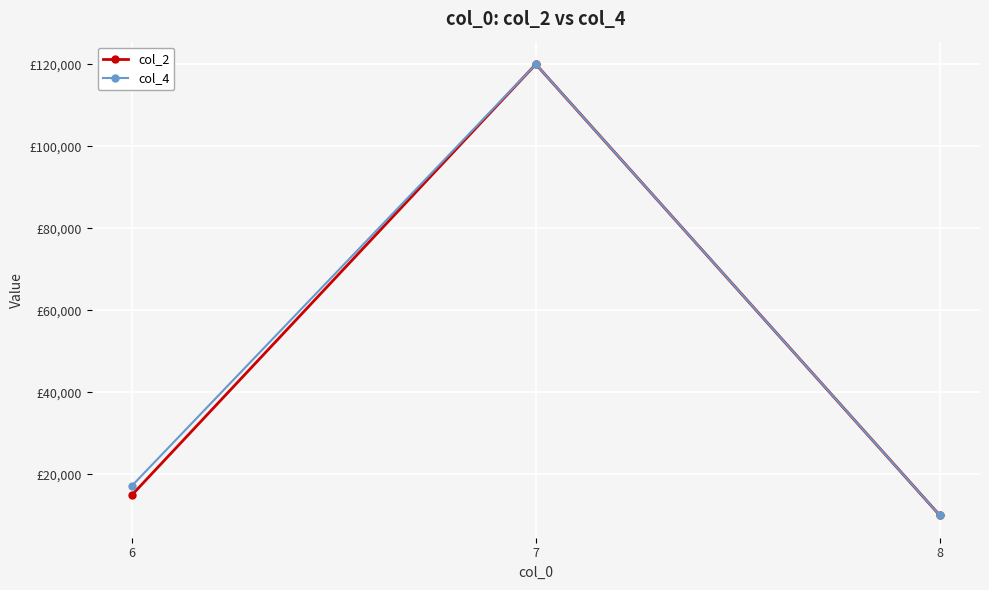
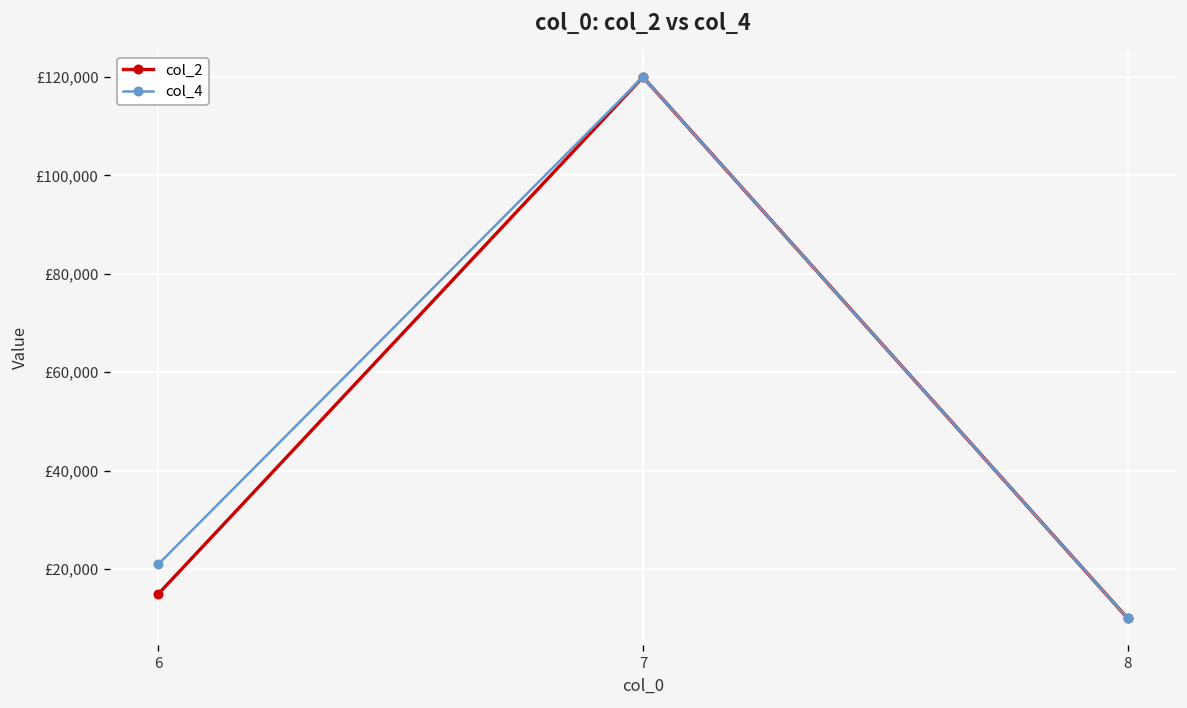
  {
    "col_2": {
      "6": "£15,000"
    },
    "col_4": {
-     "6": "£17,000"
+     "6": "£21,000"
    }
  }
